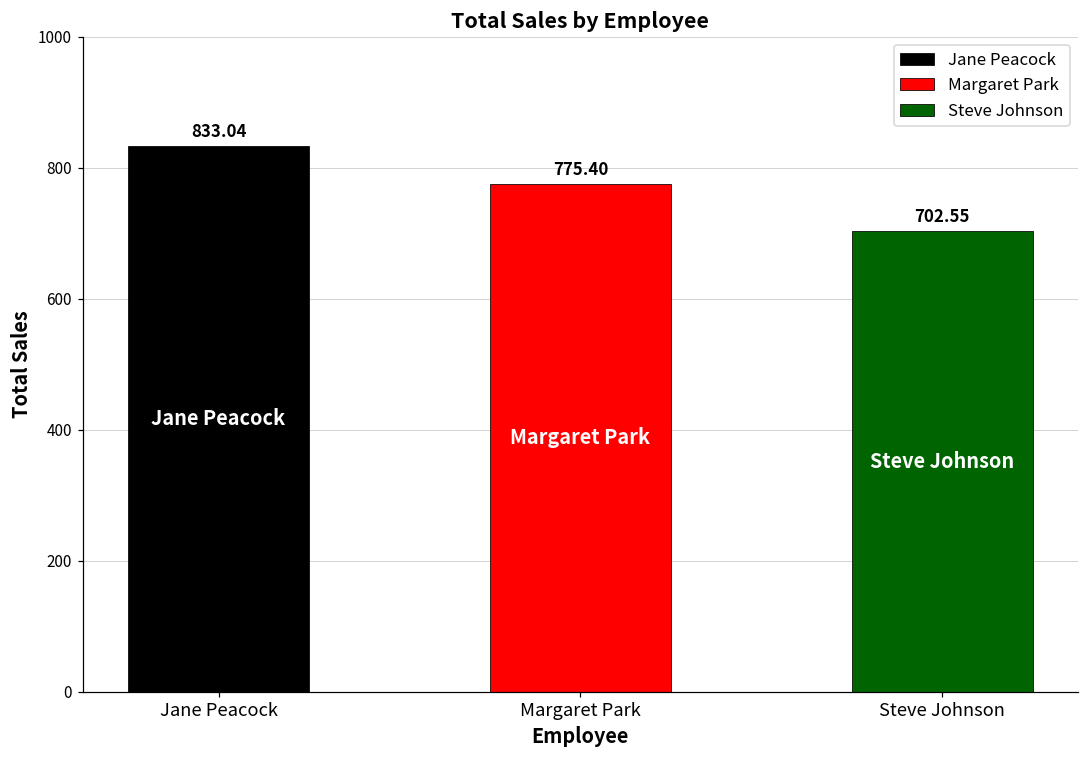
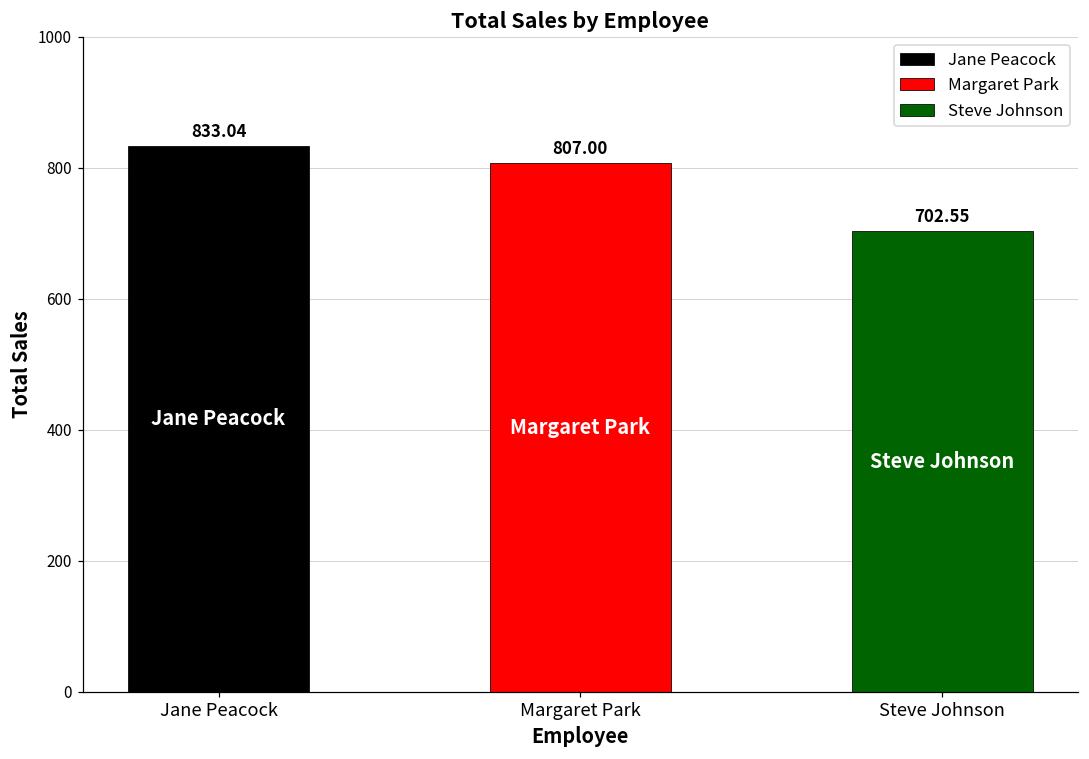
  {
    "Jane Peacock": 833.04,
-   "Margaret Park": 775.40,
+   "Margaret Park": 807.00,
    "Steve Johnson": 702.55
  }
